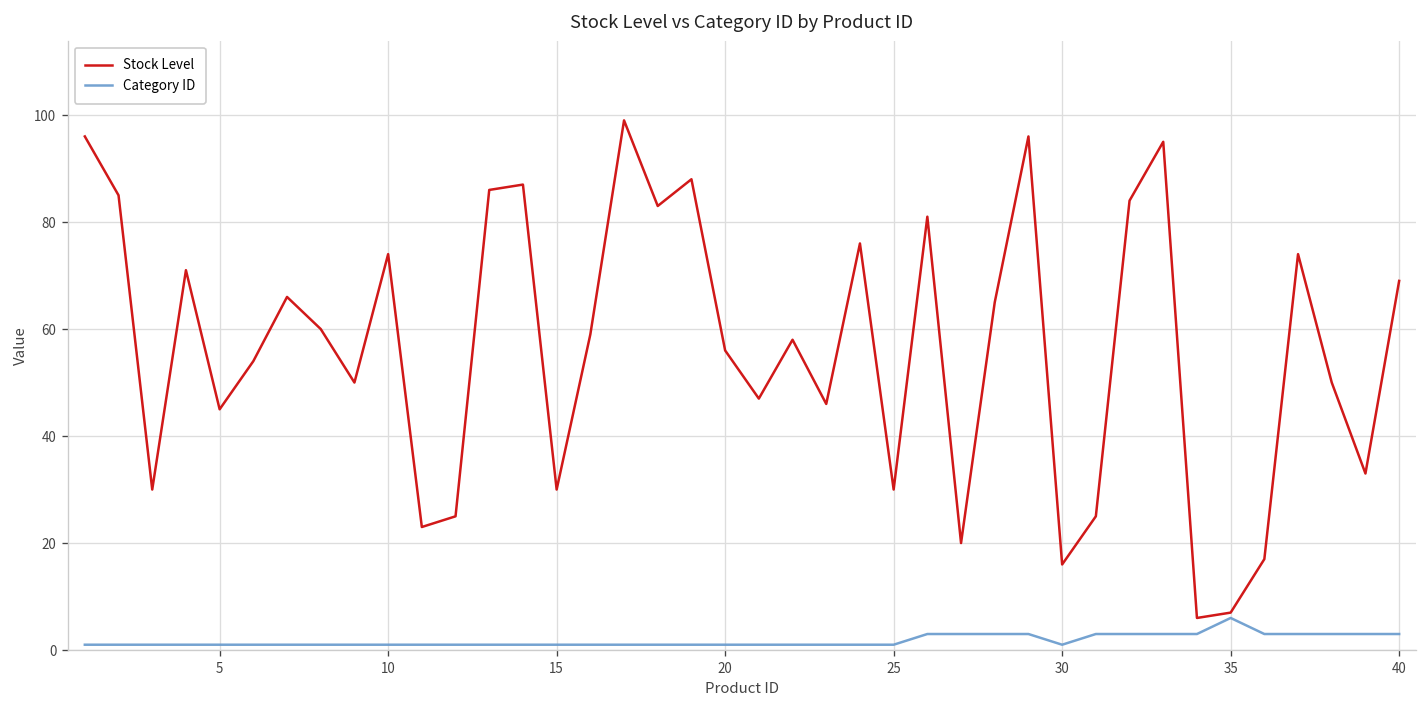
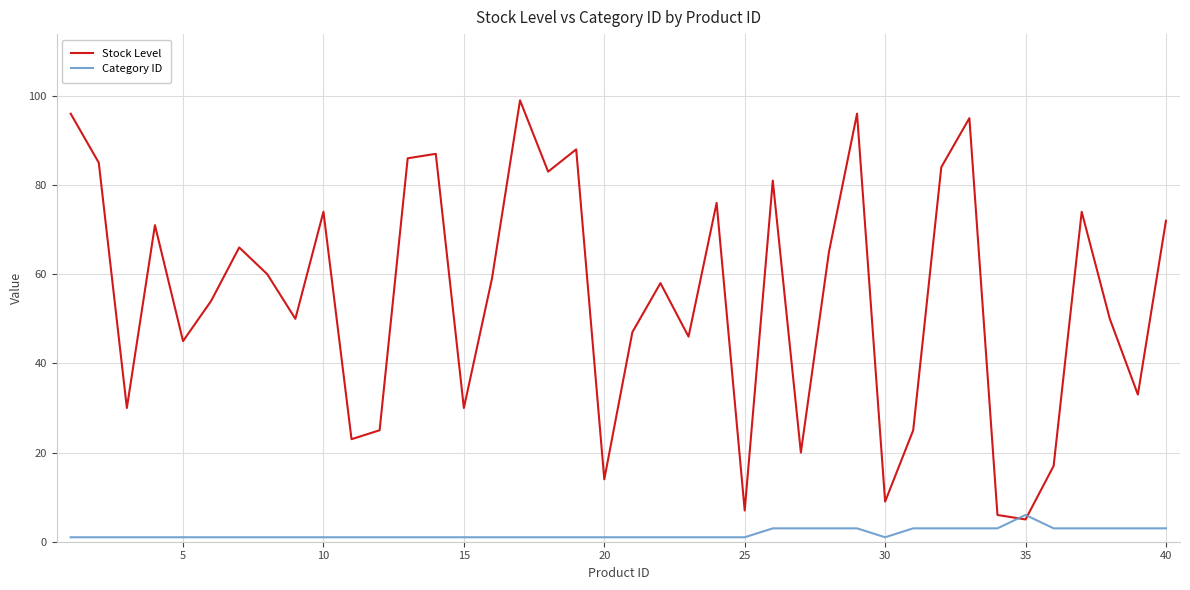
  {
    "Stock Level": {
      "5": 45,
      "10": 74,
      "15": 30,
-     "20": 56,
-     "25": 30,
-     "30": 16,
-     "35": 7,
-     "40": 69
+     "20": 14,
+     "25": 7,
+     "30": 9,
+     "35": 5,
+     "40": 72
    },
    "Category ID": {
      "5": 1,
      "10": 1,
      "15": 1,
      "20": 1,
      "25": 1,
      "30": 1,
      "35": 6,
      "40": 3
    }
  }
